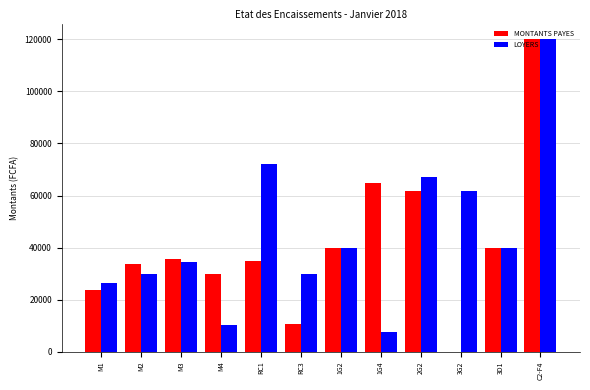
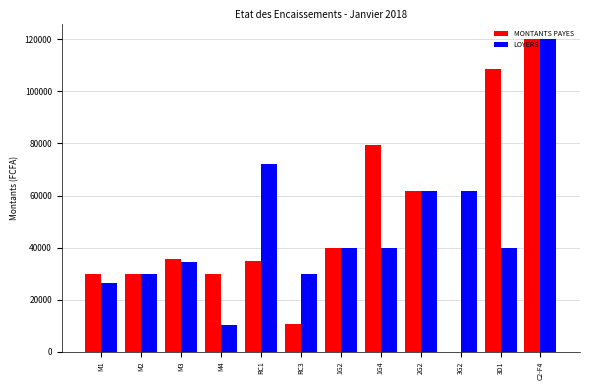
  {
    "MONTANTS PAYES": {
-     "M1": 24000,
-     "M2": 34000,
+     "M1": 30000,
+     "M2": 30000,
      "M3": 36000,
      "M4": 30000,
      "RC1": 35000,
      "RC3": 11000,
      "1G2": 40000,
-     "1G4": 65000,
+     "1G4": 80000,
      "2G2": 62000,
      "3G2": 0,
-     "3D1": 40000,
+     "3D1": 109000,
      "C2-F4": 120000
    },
    "LOYERS": {
      "M1": 26000,
      "M2": 30000,
      "M3": 34000,
      "M4": 10000,
      "RC1": 72000,
      "RC3": 30000,
      "1G2": 40000,
-     "1G4": 8000,
-     "2G2": 67000,
+     "1G4": 40000,
+     "2G2": 62000,
      "3G2": 62000,
      "3D1": 40000,
      "C2-F4": 120000
    }
  }
